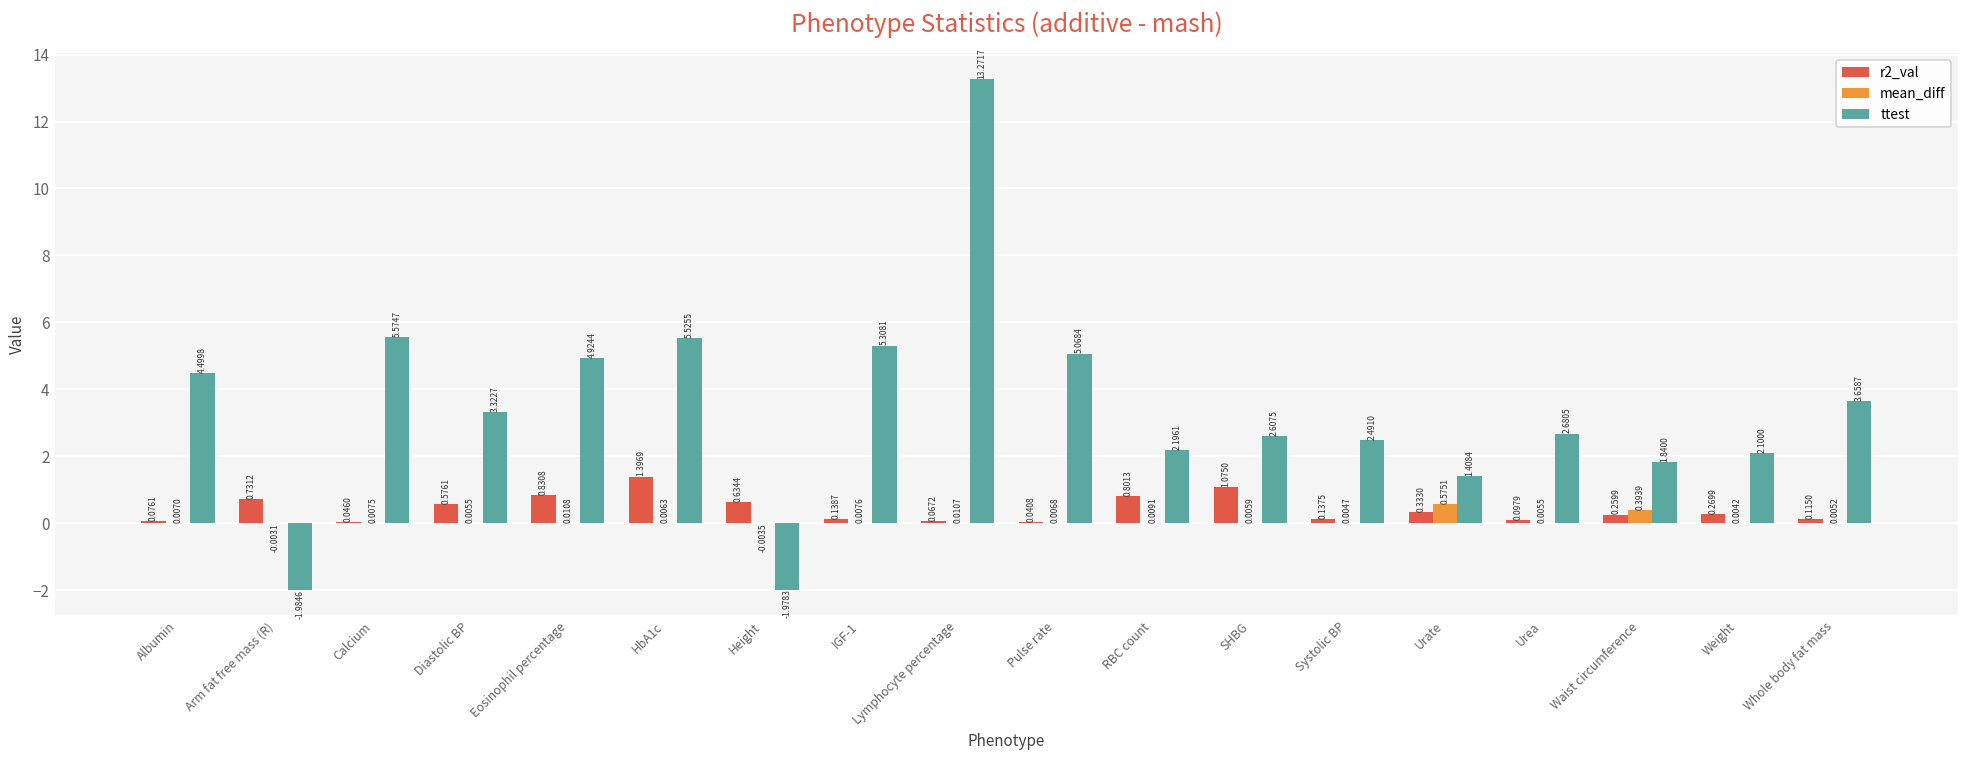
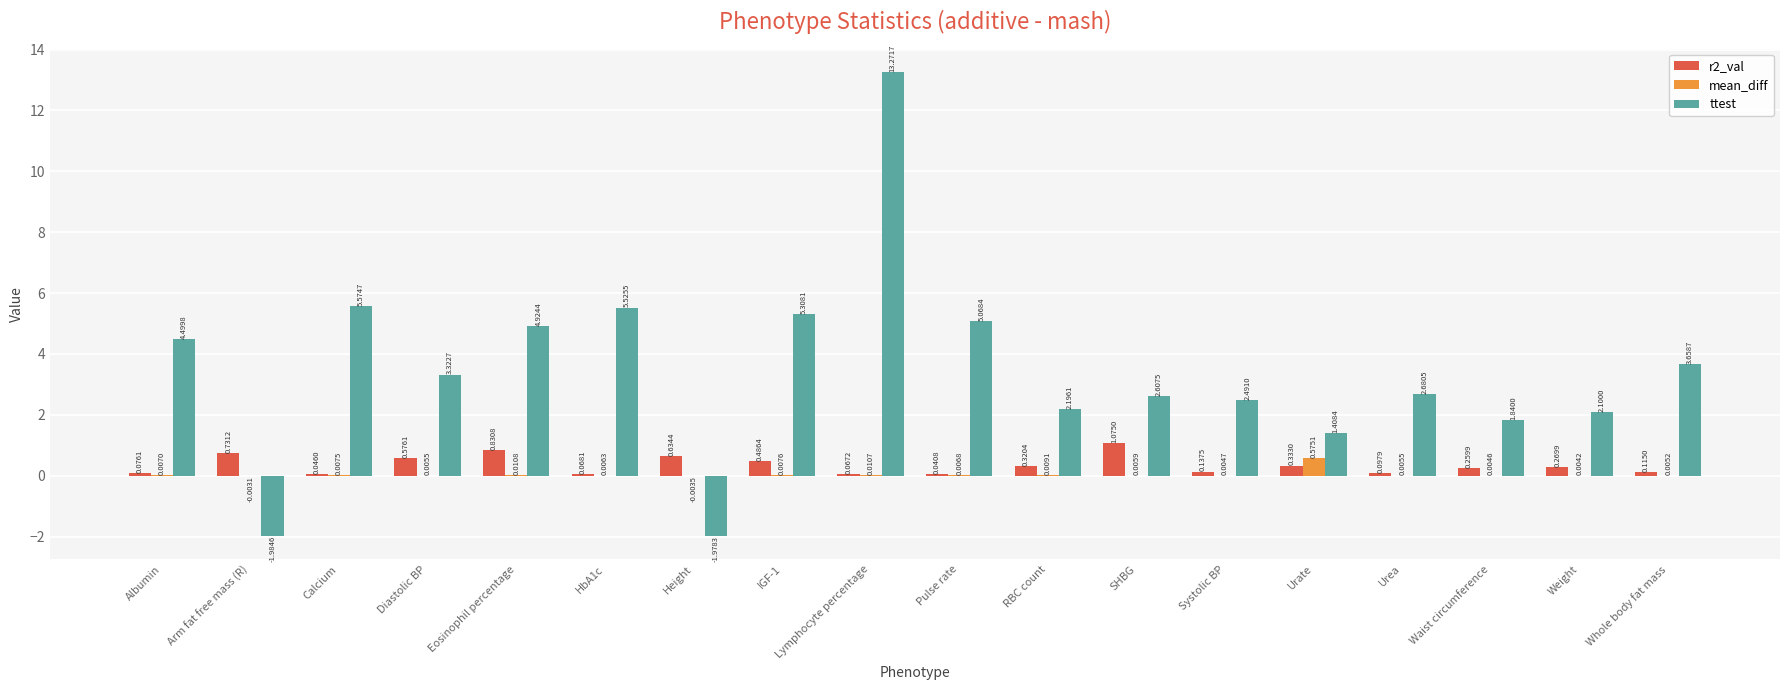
  {
    "r2_val": {
      "Albumin": 0.0761,
      "Arm fat free mass (R)": 0.7312,
      "Calcium": 0.0460,
      "Diastolic BP": 0.5761,
      "Eosinophil percentage": 0.8308,
-     "HbA1c": 1.3969,
+     "HbA1c": 0.0681,
      "Height": 0.6344,
-     "IGF-1": 0.1387,
+     "IGF-1": 0.4864,
      "Lymphocyte percentage": 0.0672,
      "Pulse rate": 0.0408,
-     "RBC count": 0.8013,
+     "RBC count": 0.3204,
      "SHBG": 1.0750,
      "Systolic BP": 0.1375,
      "Urate": 0.3330,
      "Urea": 0.0979,
      "Waist circumference": 0.2599,
      "Weight": 0.2699,
      "Whole body fat mass": 0.1150
    },
    "mean_diff": {
      "Albumin": 0.0070,
      "Arm fat free mass (R)": -0.0031,
      "Calcium": 0.0075,
      "Diastolic BP": 0.0055,
      "Eosinophil percentage": 0.0108,
      "HbA1c": 0.0063,
      "Height": -0.0035,
      "IGF-1": 0.0076,
      "Lymphocyte percentage": 0.0107,
      "Pulse rate": 0.0068,
      "RBC count": 0.0091,
      "SHBG": 0.0059,
      "Systolic BP": 0.0047,
      "Urate": 0.5751,
      "Urea": 0.0055,
-     "Waist circumference": 0.3939,
+     "Waist circumference": 0.0046,
      "Weight": 0.0042,
      "Whole body fat mass": 0.0052
    },
    "ttest": {
      "Albumin": 4.4998,
      "Arm fat free mass (R)": -1.9846,
      "Calcium": 5.5747,
      "Diastolic BP": 3.3227,
      "Eosinophil percentage": 4.9244,
      "HbA1c": 5.5255,
      "Height": -1.9783,
      "IGF-1": 5.3081,
      "Lymphocyte percentage": 13.2717,
      "Pulse rate": 5.0684,
      "RBC count": 2.1961,
      "SHBG": 2.6075,
      "Systolic BP": 2.4910,
      "Urate": 1.4084,
      "Urea": 2.6805,
      "Waist circumference": 1.8400,
      "Weight": 2.1000,
      "Whole body fat mass": 3.6587
    }
  }
